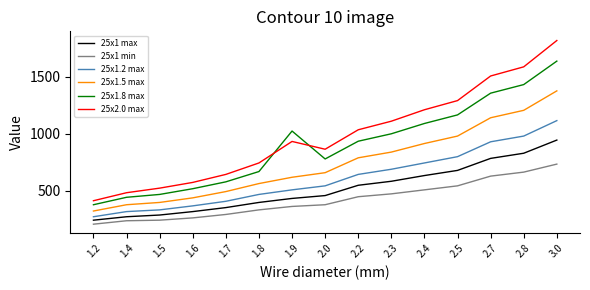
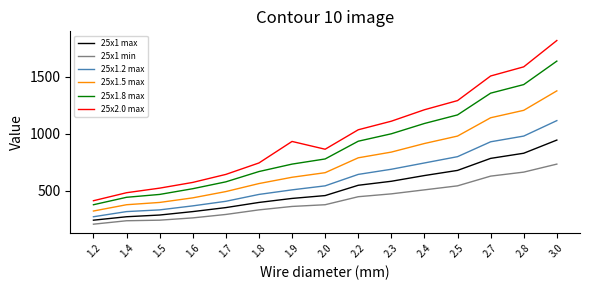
  {
    "25x1 max": {
      "1.2": 250,
      "1.4": 280,
      "1.5": 290,
      "1.6": 320,
      "1.7": 360,
      "1.8": 400,
      "1.9": 440,
      "2.0": 460,
      "2.2": 550,
      "2.3": 590,
      "2.4": 640,
      "2.5": 680,
      "2.7": 790,
      "2.8": 830,
      "3.0": 950
    },
    "25x1 min": {
      "1.2": 210,
      "1.4": 240,
      "1.5": 250,
      "1.6": 270,
      "1.7": 300,
      "1.8": 340,
      "1.9": 370,
      "2.0": 380,
      "2.2": 450,
      "2.3": 480,
      "2.4": 510,
      "2.5": 550,
      "2.7": 630,
      "2.8": 670,
      "3.0": 740
    },
    "25x1.2 max": {
      "1.2": 280,
      "1.4": 320,
      "1.5": 340,
      "1.6": 370,
      "1.7": 410,
      "1.8": 470,
      "1.9": 510,
      "2.0": 550,
      "2.2": 650,
      "2.3": 690,
      "2.4": 750,
      "2.5": 800,
      "2.7": 930,
      "2.8": 980,
      "3.0": 1120
    },
    "25x1.5 max": {
      "1.2": 330,
      "1.4": 380,
      "1.5": 400,
      "1.6": 440,
      "1.7": 500,
      "1.8": 570,
      "1.9": 620,
      "2.0": 660,
      "2.2": 790,
      "2.3": 840,
      "2.4": 920,
      "2.5": 980,
      "2.7": 1140,
      "2.8": 1210,
      "3.0": 1380
    },
    "25x1.8 max": {
      "1.2": 380,
      "1.4": 450,
      "1.5": 470,
      "1.6": 520,
      "1.7": 580,
      "1.8": 670,
-     "1.9": 1020,
+     "1.9": 740,
      "2.0": 780,
      "2.2": 940,
      "2.3": 1000,
      "2.4": 1090,
      "2.5": 1170,
      "2.7": 1360,
      "2.8": 1430,
      "3.0": 1640
    },
    "25x2.0 max": {
      "1.2": 420,
      "1.4": 490,
      "1.5": 530,
      "1.6": 580,
      "1.7": 650,
      "1.8": 750,
      "1.9": 930,
      "2.0": 870,
      "2.2": 1040,
      "2.3": 1110,
      "2.4": 1210,
      "2.5": 1290,
      "2.7": 1510,
      "2.8": 1590,
      "3.0": 1820
    }
  }
